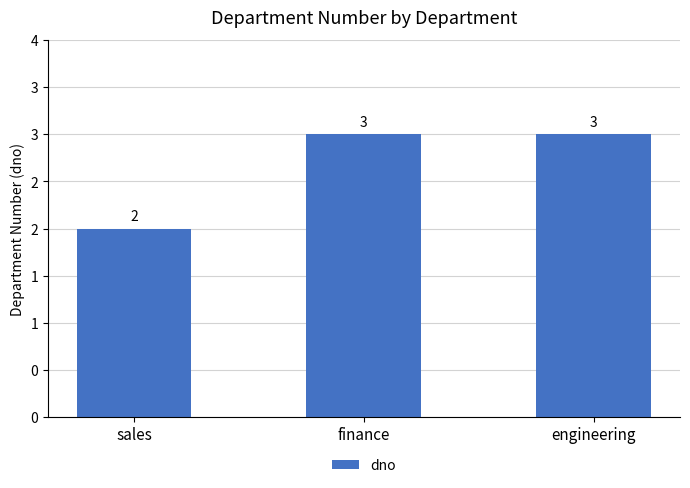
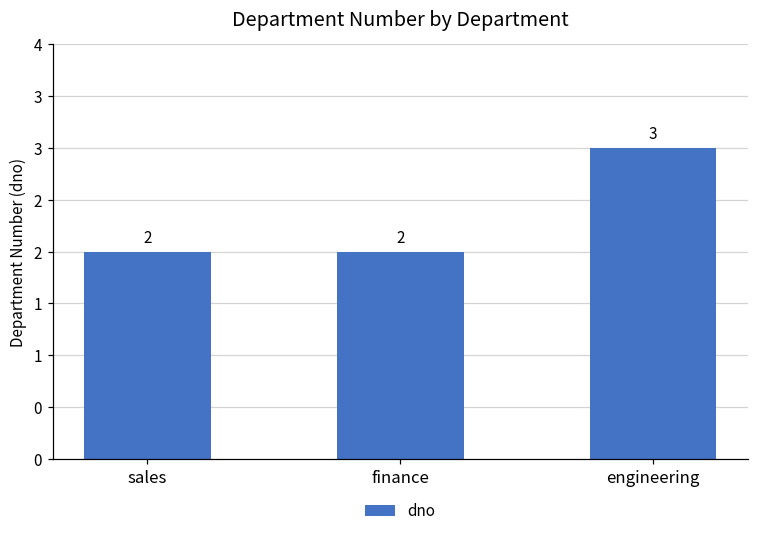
  {
    "sales": 2,
-   "finance": 3,
+   "finance": 2,
    "engineering": 3
  }
